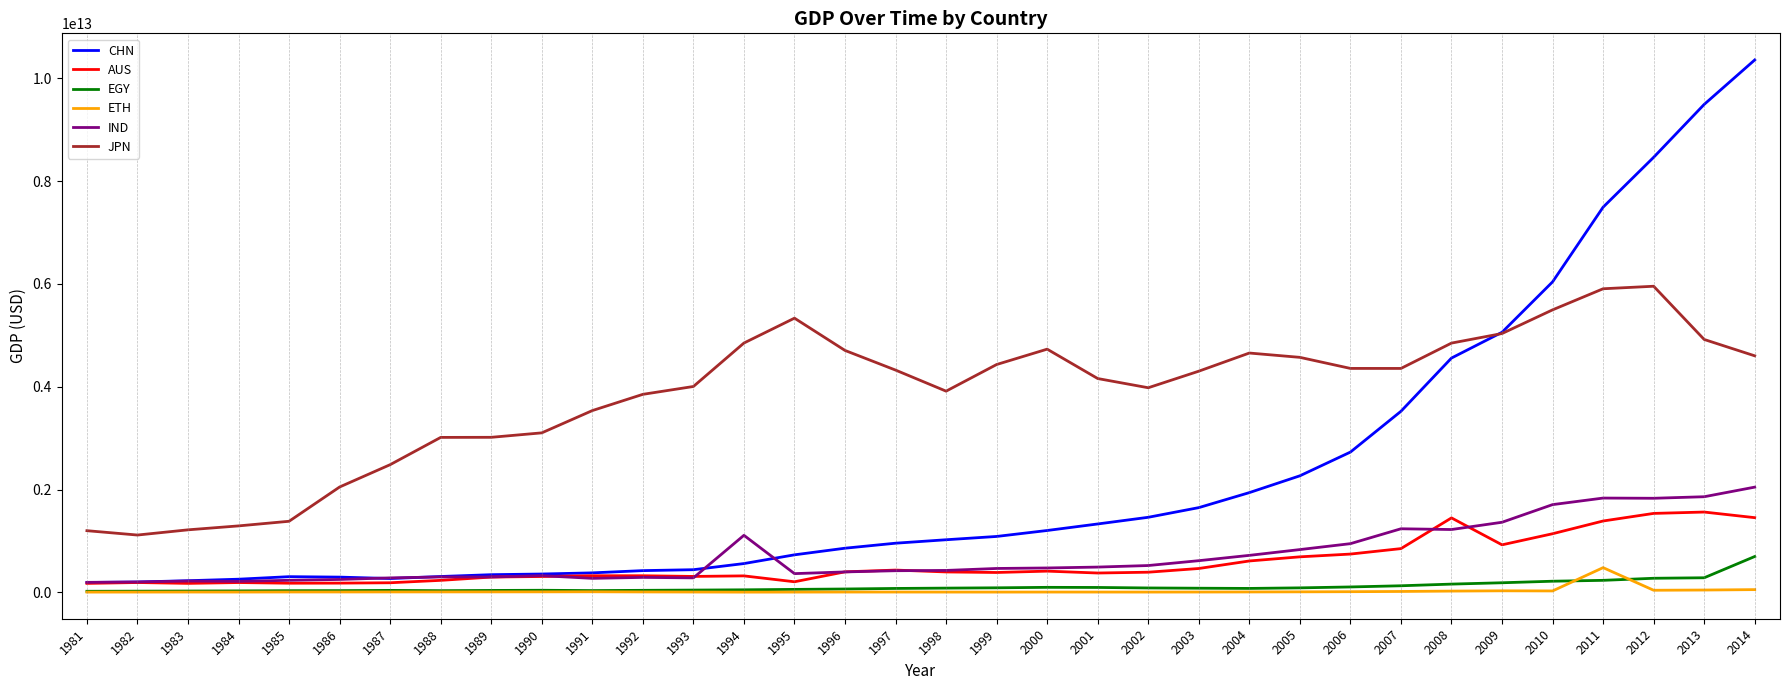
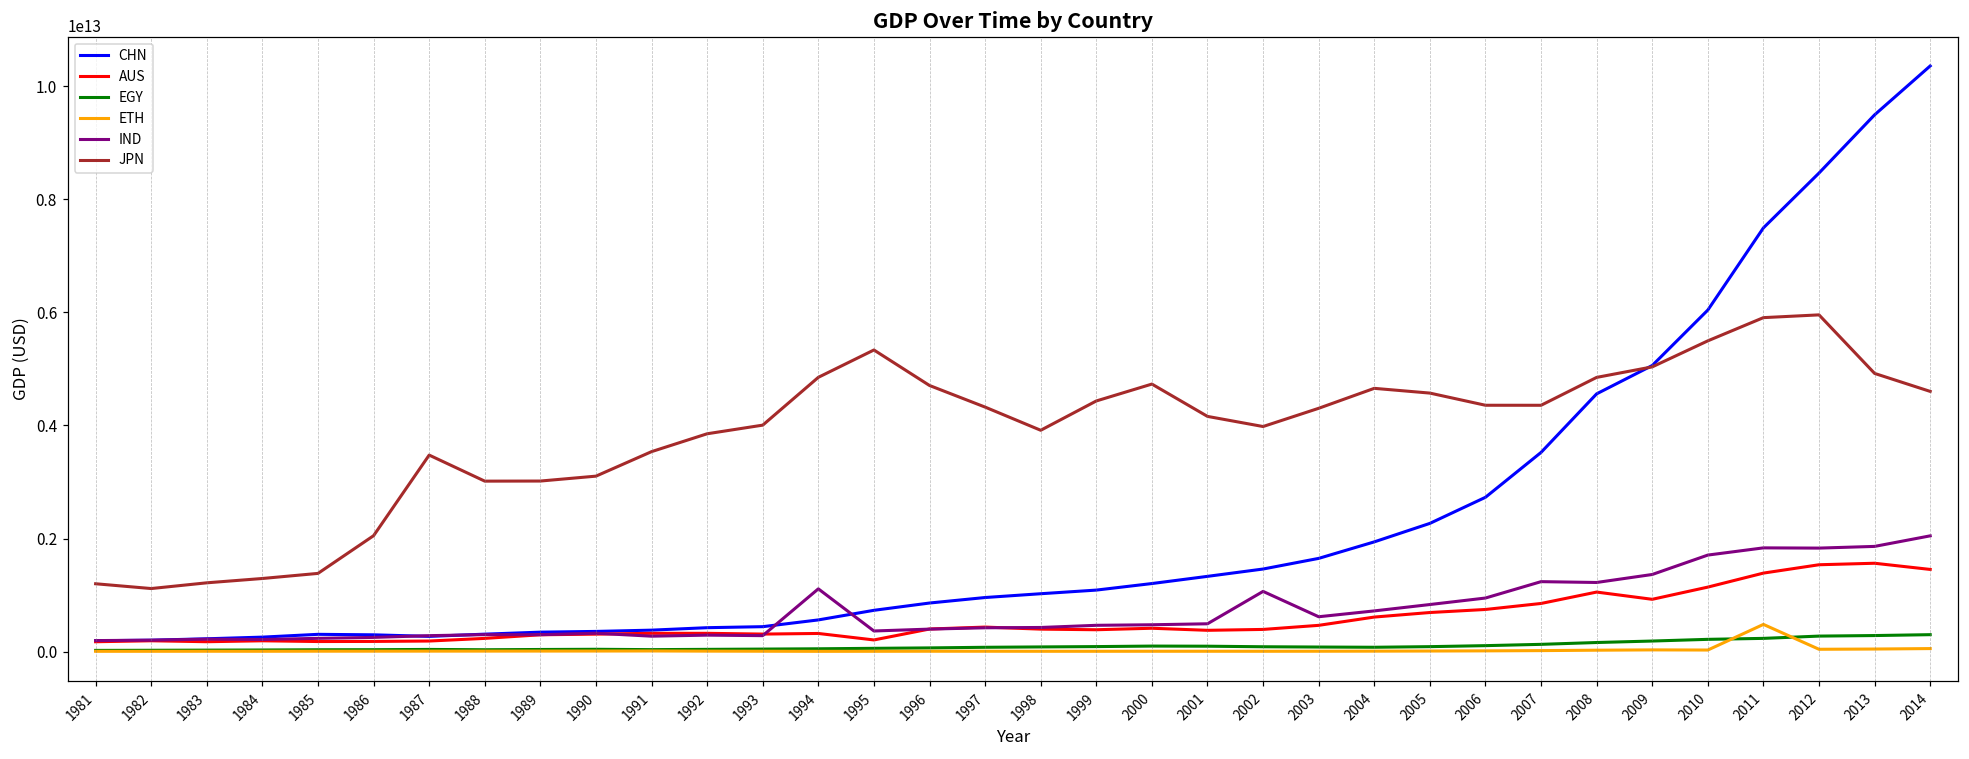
  {
    "CHN": {
      "1985": 300000000000,
      "1991": 400000000000,
      "1992": 400000000000,
      "1993": 400000000000,
      "1994": 600000000000,
      "1995": 700000000000,
      "1996": 900000000000,
      "1997": 1000000000000,
      "1998": 1000000000000,
      "1999": 1100000000000,
      "2000": 1200000000000,
      "2001": 1300000000000,
      "2002": 1500000000000,
      "2003": 1600000000000,
      "2004": 1900000000000,
      "2005": 2300000000000,
      "2006": 2700000000000,
      "2007": 3500000000000,
      "2008": 4600000000000,
      "2010": 6000000000000,
      "2011": 7500000000000,
      "2012": 8500000000000,
      "2013": 9500000000000,
      "2014": 10400000000000
    },
    "AUS": {
      "1985": 200000000000,
      "1986": 200000000000,
      "1987": 200000000000,
      "1988": 200000000000,
      "1991": 300000000000,
      "1994": 300000000000,
      "1995": 200000000000,
      "1999": 400000000000,
      "2000": 400000000000,
      "2001": 400000000000,
      "2002": 400000000000,
      "2003": 500000000000,
      "2004": 600000000000,
      "2005": 700000000000,
      "2006": 700000000000,
      "2007": 900000000000,
-     "2008": 1400000000000,
+     "2008": 1100000000000,
      "2009": 900000000000,
      "2010": 1100000000000,
      "2011": 1400000000000,
      "2012": 1500000000000,
      "2013": 1600000000000,
      "2014": 1500000000000
    },
    "EGY": {
      "1995": 100000000000,
      "1996": 100000000000,
      "1997": 100000000000,
      "1998": 100000000000,
      "1999": 100000000000,
      "2000": 100000000000,
      "2001": 100000000000,
      "2002": 100000000000,
      "2003": 100000000000,
      "2004": 100000000000,
      "2005": 100000000000,
      "2006": 100000000000,
      "2007": 100000000000,
      "2008": 200000000000,
      "2009": 200000000000,
      "2010": 200000000000,
      "2011": 200000000000,
      "2012": 300000000000,
      "2013": 300000000000,
-     "2014": 700000000000
+     "2014": 300000000000
    },
    "ETH": {
      "1995": 0,
      "1996": 0,
      "1997": 0,
      "1998": 0,
      "1999": 0,
      "2000": 0,
      "2001": 0,
      "2002": 0,
      "2003": 0,
      "2004": 0,
      "2005": 0,
      "2006": 0,
      "2007": 0,
      "2008": 0,
      "2009": 0,
      "2010": 0,
      "2011": 500000000000,
      "2012": 0,
      "2013": 0,
      "2014": 100000000000
    },
    "IND": {
      "1985": 200000000000,
      "1991": 300000000000,
      "1994": 1100000000000,
      "1995": 400000000000,
      "1999": 500000000000,
      "2000": 500000000000,
      "2001": 500000000000,
-     "2002": 500000000000,
+     "2002": 1100000000000,
      "2003": 600000000000,
      "2004": 700000000000,
      "2005": 800000000000,
      "2006": 900000000000,
      "2007": 1200000000000,
      "2008": 1200000000000,
      "2009": 1400000000000,
      "2010": 1700000000000,
      "2011": 1800000000000,
      "2012": 1800000000000,
      "2013": 1900000000000,
      "2014": 2000000000000
    },
    "JPN": {
      "1981": 1200000000000,
      "1982": 1100000000000,
      "1983": 1200000000000,
      "1984": 1300000000000,
      "1985": 1400000000000,
      "1986": 2100000000000,
-     "1987": 2500000000000,
+     "1987": 3500000000000,
      "1988": 3000000000000,
      "1989": 3000000000000,
      "1990": 3100000000000,
      "1991": 3500000000000,
      "1992": 3900000000000,
      "1993": 4000000000000,
      "1994": 4900000000000,
      "1995": 5300000000000,
      "1996": 4700000000000,
      "1997": 4300000000000,
      "1998": 3900000000000,
      "1999": 4400000000000,
      "2000": 4700000000000,
      "2001": 4200000000000,
      "2002": 4000000000000,
      "2003": 4300000000000,
      "2004": 4700000000000,
      "2005": 4600000000000,
      "2006": 4400000000000,
      "2007": 4400000000000,
      "2008": 4800000000000,
      "2010": 5500000000000,
      "2011": 5900000000000,
      "2012": 6000000000000,
      "2013": 4900000000000,
      "2014": 4600000000000
    }
  }
